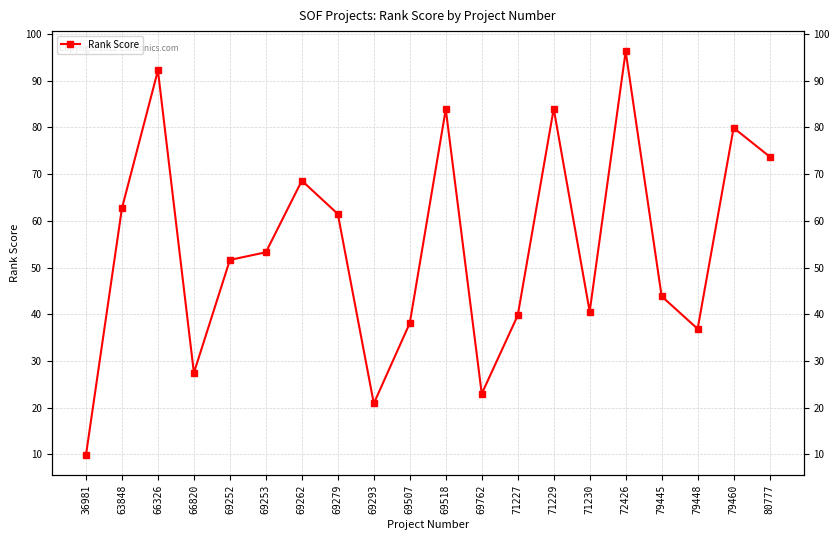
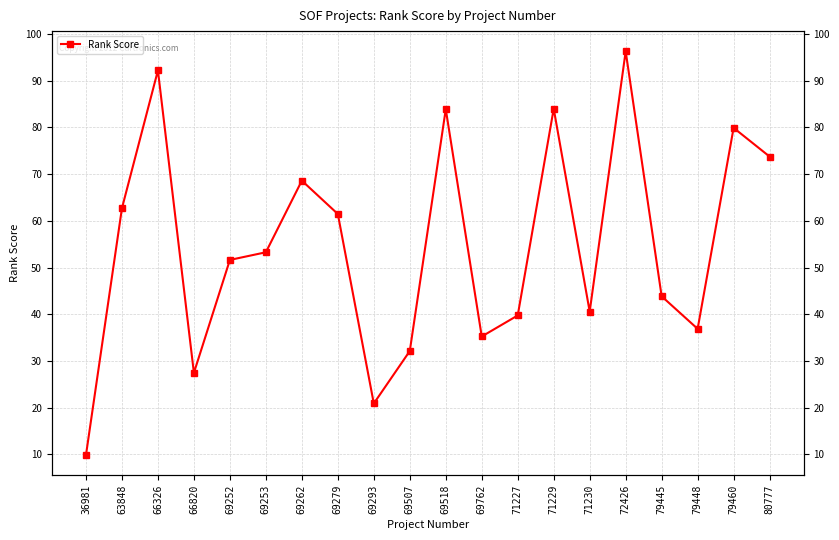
  {
    "36981": 10,
    "63848": 63,
    "66820": 27,
    "69252": 52,
    "69253": 53,
    "69262": 69,
    "69279": 61,
    "69293": 21,
-   "69507": 38,
+   "69507": 32,
    "69518": 84,
-   "69762": 23,
+   "69762": 35,
    "71227": 40,
    "71229": 84,
    "71230": 41,
    "72426": 96,
    "79445": 44,
    "79448": 37,
    "79460": 80,
    "80777": 74
  }
